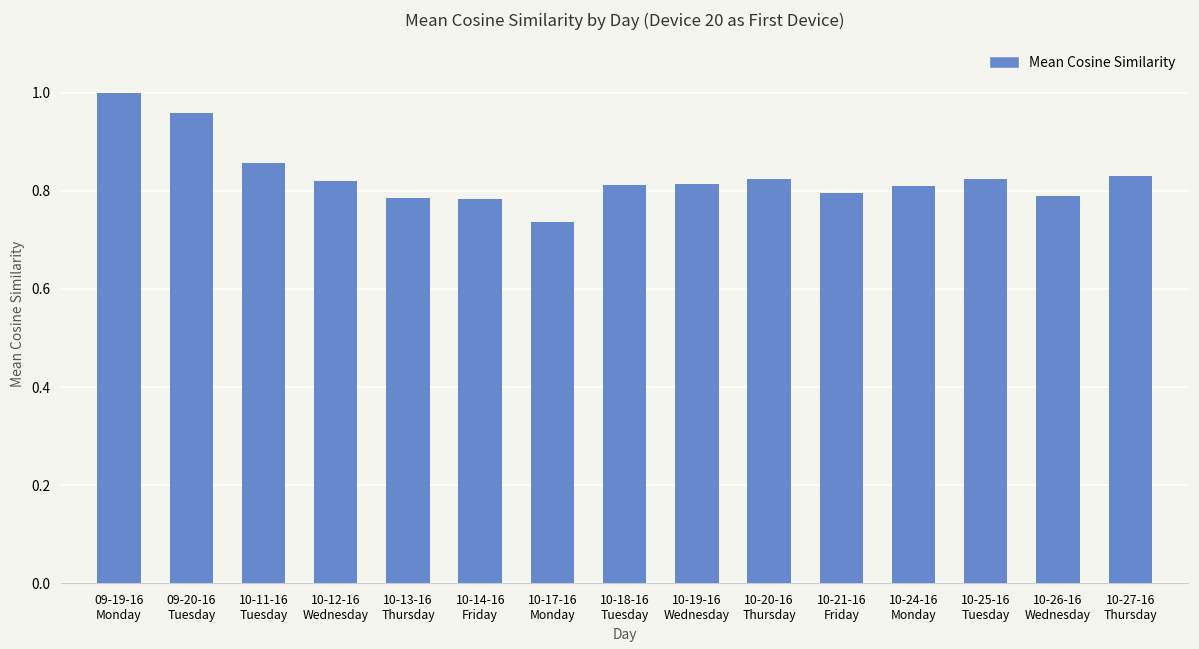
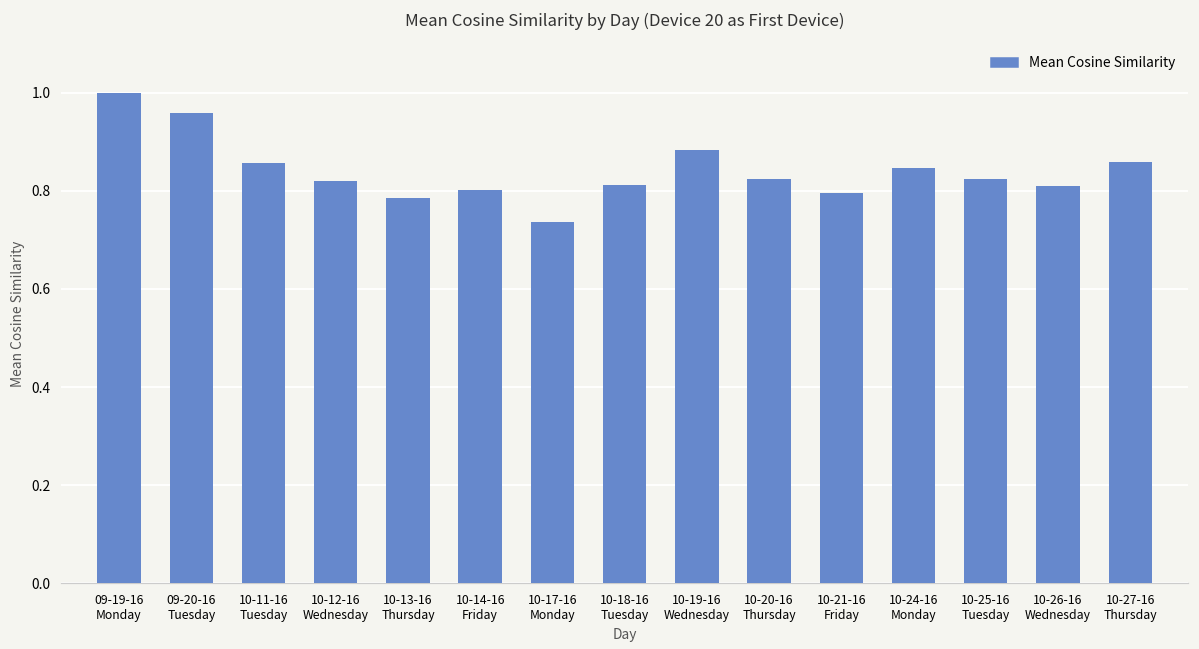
  {
    "09-19-16 Monday": 1.00,
    "09-20-16 Tuesday": 0.96,
    "10-11-16 Tuesday": 0.86,
    "10-12-16 Wednesday": 0.82,
    "10-13-16 Thursday": 0.79,
-   "10-14-16 Friday": 0.78,
+   "10-14-16 Friday": 0.80,
    "10-17-16 Monday": 0.74,
    "10-18-16 Tuesday": 0.81,
-   "10-19-16 Wednesday": 0.81,
+   "10-19-16 Wednesday": 0.88,
    "10-20-16 Thursday": 0.82,
    "10-21-16 Friday": 0.80,
-   "10-24-16 Monday": 0.81,
+   "10-24-16 Monday": 0.85,
    "10-25-16 Tuesday": 0.82,
-   "10-26-16 Wednesday": 0.79,
-   "10-27-16 Thursday": 0.83
+   "10-26-16 Wednesday": 0.81,
+   "10-27-16 Thursday": 0.86
  }
